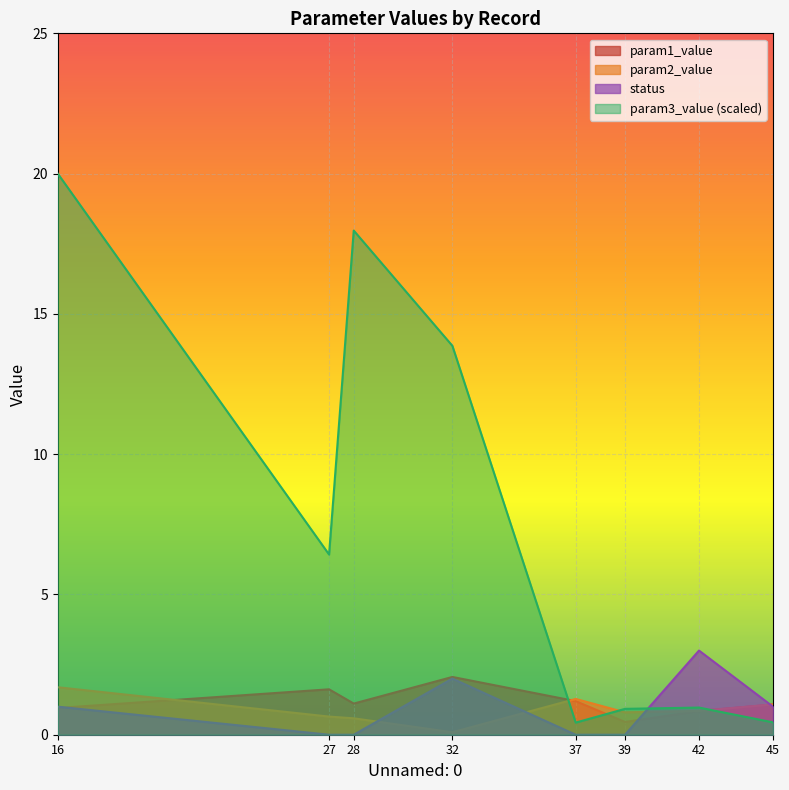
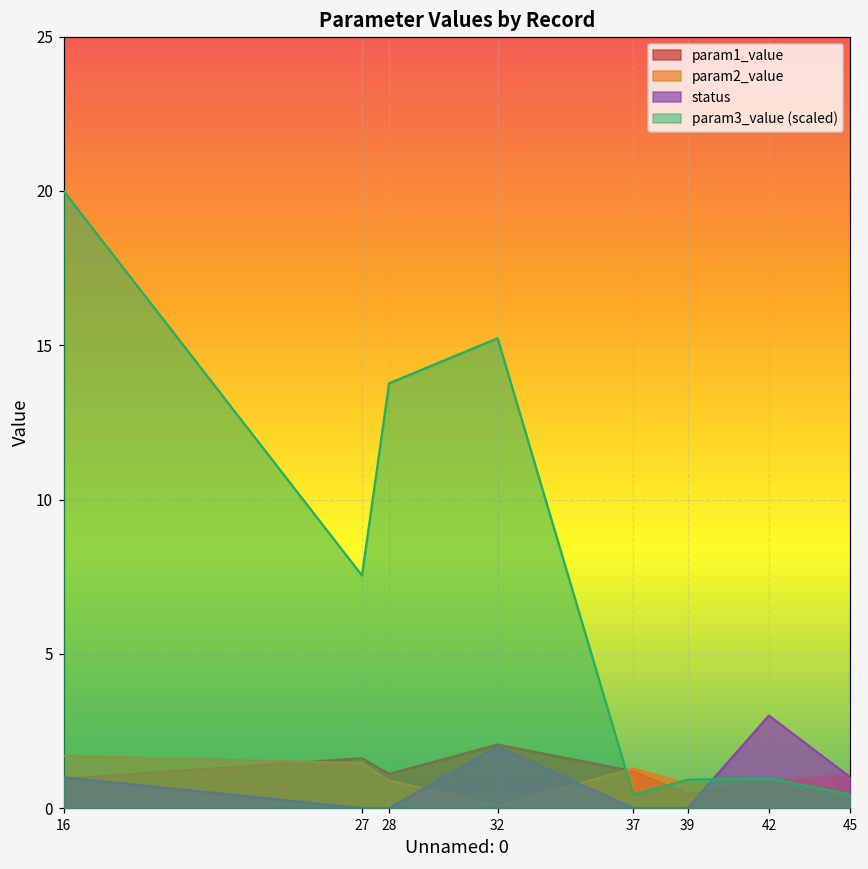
  {
    "param1_value": {
      "27": 1.6,
      "28": 1.1,
      "39": 0.5
    },
    "param2_value": {
      "16": 1.7,
-     "27": 0.6,
-     "28": 0.6,
+     "27": 1.5,
+     "28": 0.9,
      "32": 0.1,
      "39": 0.8
    },
    "status": {
      "27": 0.0,
      "28": 0.0,
      "37": 0.0,
      "39": 0.0,
      "42": 3.0
    },
    "param3_value (scaled)": {
      "16": 20.0,
-     "27": 6.4,
-     "28": 18.0,
-     "32": 13.9,
+     "27": 7.5,
+     "28": 13.8,
+     "32": 15.2,
      "37": 0.4,
      "39": 0.9,
      "42": 1.0,
      "45": 0.4
    }
  }
